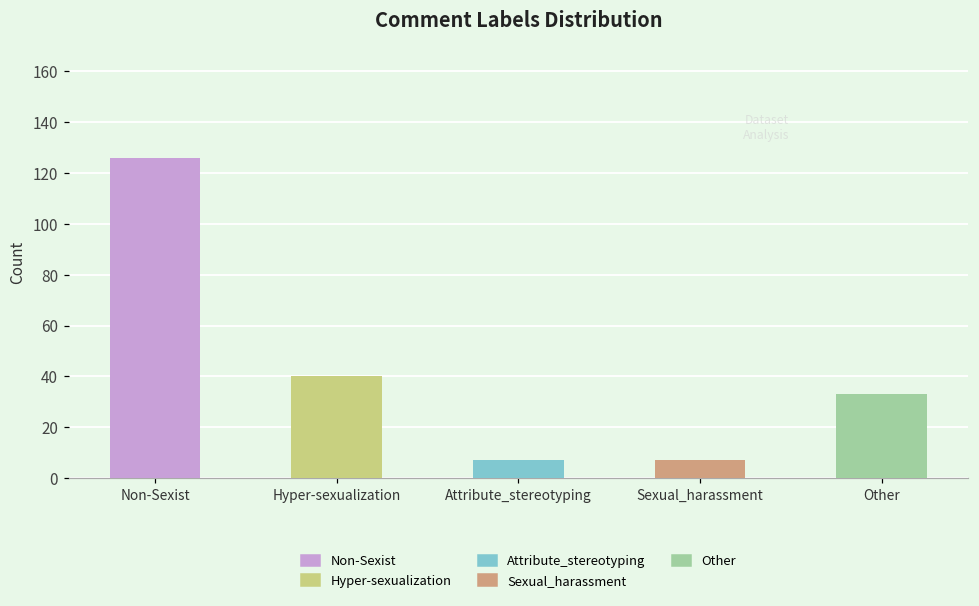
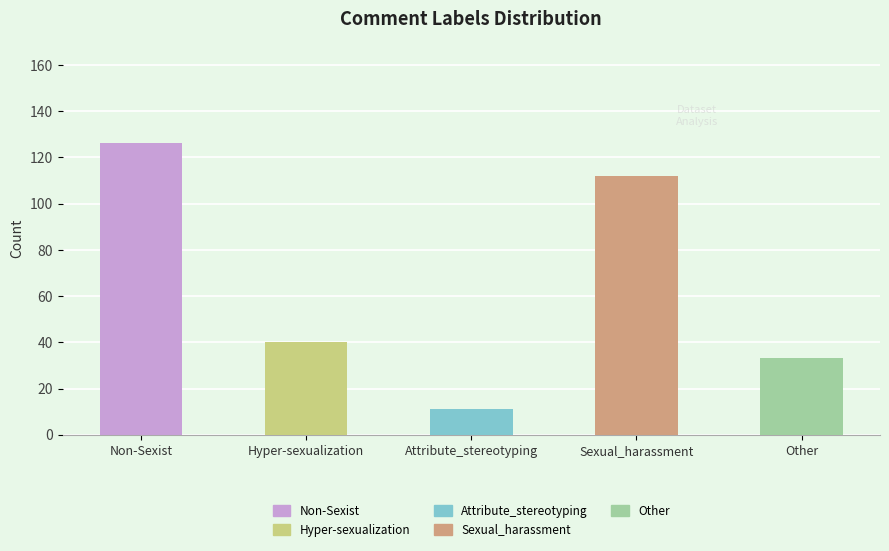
  {
    "Non-Sexist": 126,
    "Hyper-sexualization": 40,
-   "Attribute_stereotyping": 7,
-   "Sexual_harassment": 7,
+   "Attribute_stereotyping": 11,
+   "Sexual_harassment": 112,
    "Other": 33
  }
